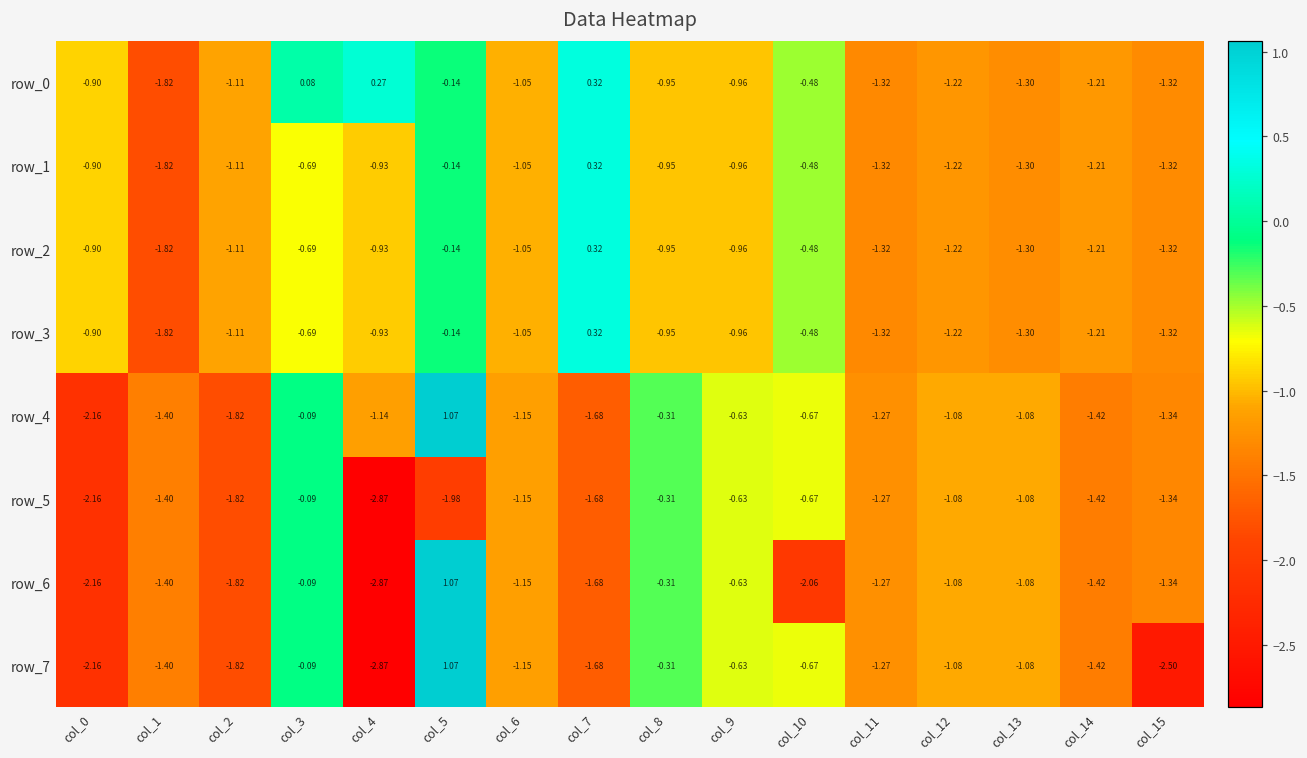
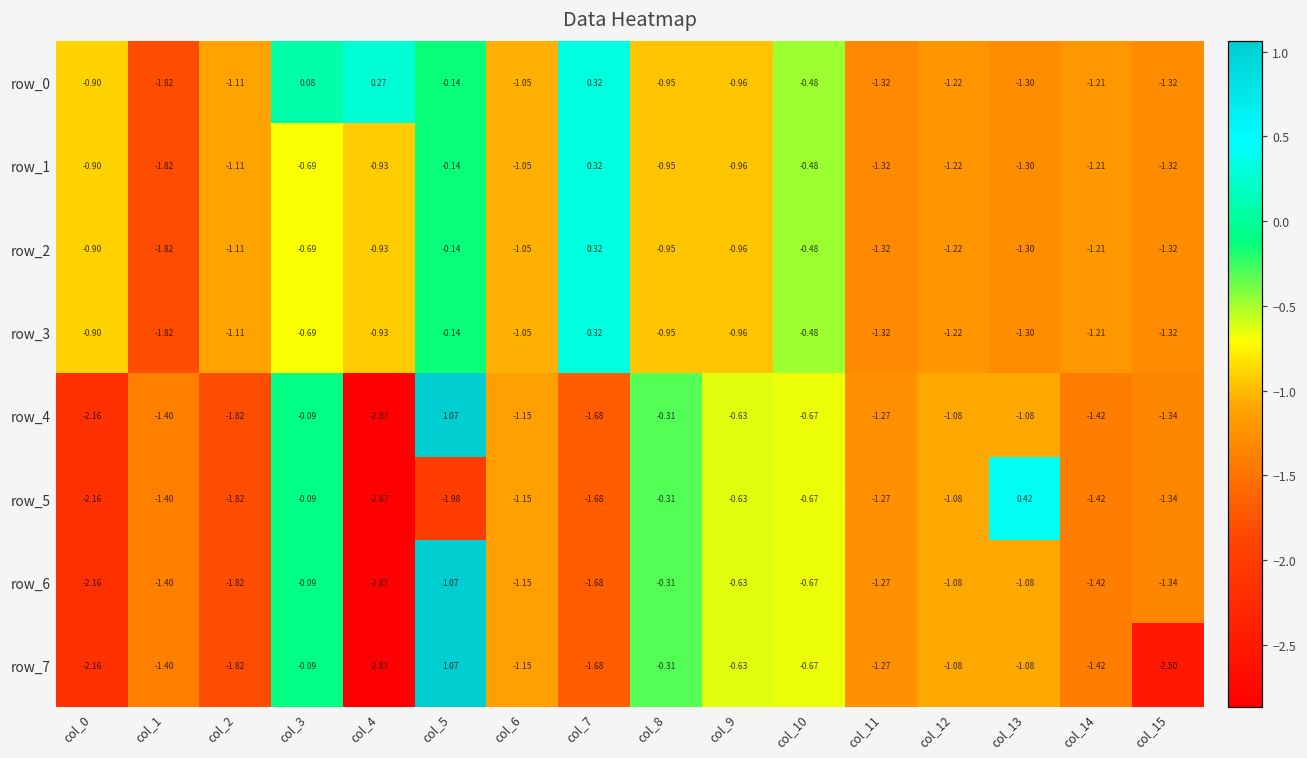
  {
    "row_0": {
      "col_0": -0.90,
      "col_1": -1.82,
      "col_2": -1.11,
      "col_3": 0.08,
      "col_4": 0.27,
      "col_5": -0.14,
      "col_6": -1.05,
      "col_7": 0.32,
      "col_8": -0.95,
      "col_9": -0.96,
      "col_10": -0.48,
      "col_11": -1.32,
      "col_12": -1.22,
      "col_13": -1.30,
      "col_14": -1.21,
      "col_15": -1.32
    },
    "row_1": {
      "col_0": -0.90,
      "col_1": -1.82,
      "col_2": -1.11,
      "col_3": -0.69,
      "col_4": -0.93,
      "col_5": -0.14,
      "col_6": -1.05,
      "col_7": 0.32,
      "col_8": -0.95,
      "col_9": -0.96,
      "col_10": -0.48,
      "col_11": -1.32,
      "col_12": -1.22,
      "col_13": -1.30,
      "col_14": -1.21,
      "col_15": -1.32
    },
    "row_2": {
      "col_0": -0.90,
      "col_1": -1.82,
      "col_2": -1.11,
      "col_3": -0.69,
      "col_4": -0.93,
      "col_5": -0.14,
      "col_6": -1.05,
      "col_7": 0.32,
      "col_8": -0.95,
      "col_9": -0.96,
      "col_10": -0.48,
      "col_11": -1.32,
      "col_12": -1.22,
      "col_13": -1.30,
      "col_14": -1.21,
      "col_15": -1.32
    },
    "row_3": {
      "col_0": -0.90,
      "col_1": -1.82,
      "col_2": -1.11,
      "col_3": -0.69,
      "col_4": -0.93,
      "col_5": -0.14,
      "col_6": -1.05,
      "col_7": 0.32,
      "col_8": -0.95,
      "col_9": -0.96,
      "col_10": -0.48,
      "col_11": -1.32,
      "col_12": -1.22,
      "col_13": -1.30,
      "col_14": -1.21,
      "col_15": -1.32
    },
    "row_4": {
      "col_0": -2.16,
      "col_1": -1.40,
      "col_2": -1.82,
      "col_3": -0.09,
-     "col_4": -1.14,
+     "col_4": -2.87,
      "col_5": 1.07,
      "col_6": -1.15,
      "col_7": -1.68,
      "col_8": -0.31,
      "col_9": -0.63,
      "col_10": -0.67,
      "col_11": -1.27,
      "col_12": -1.08,
      "col_13": -1.08,
      "col_14": -1.42,
      "col_15": -1.34
    },
    "row_5": {
      "col_0": -2.16,
      "col_1": -1.40,
      "col_2": -1.82,
      "col_3": -0.09,
      "col_4": -2.87,
      "col_5": -1.98,
      "col_6": -1.15,
      "col_7": -1.68,
      "col_8": -0.31,
      "col_9": -0.63,
      "col_10": -0.67,
      "col_11": -1.27,
      "col_12": -1.08,
-     "col_13": -1.08,
+     "col_13": 0.42,
      "col_14": -1.42,
      "col_15": -1.34
    },
    "row_6": {
      "col_0": -2.16,
      "col_1": -1.40,
      "col_2": -1.82,
      "col_3": -0.09,
      "col_4": -2.87,
      "col_5": 1.07,
      "col_6": -1.15,
      "col_7": -1.68,
      "col_8": -0.31,
      "col_9": -0.63,
-     "col_10": -2.06,
+     "col_10": -0.67,
      "col_11": -1.27,
      "col_12": -1.08,
      "col_13": -1.08,
      "col_14": -1.42,
      "col_15": -1.34
    },
    "row_7": {
      "col_0": -2.16,
      "col_1": -1.40,
      "col_2": -1.82,
      "col_3": -0.09,
      "col_4": -2.87,
      "col_5": 1.07,
      "col_6": -1.15,
      "col_7": -1.68,
      "col_8": -0.31,
      "col_9": -0.63,
      "col_10": -0.67,
      "col_11": -1.27,
      "col_12": -1.08,
      "col_13": -1.08,
      "col_14": -1.42,
      "col_15": -2.50
    }
  }
